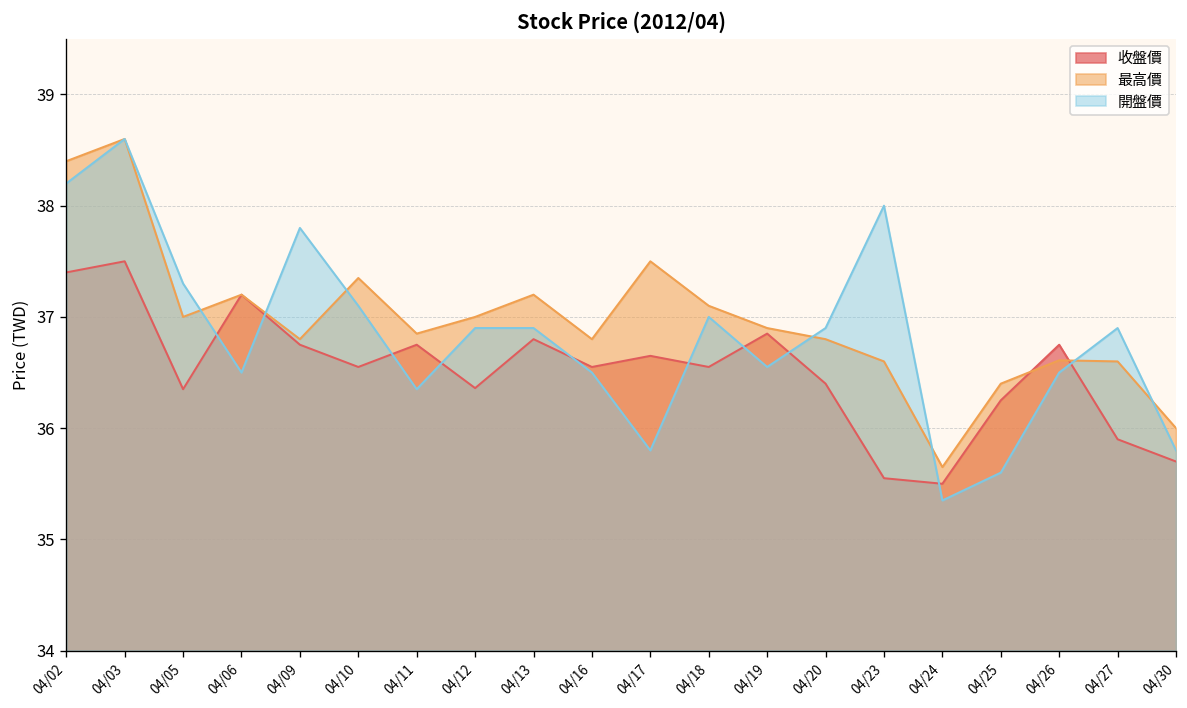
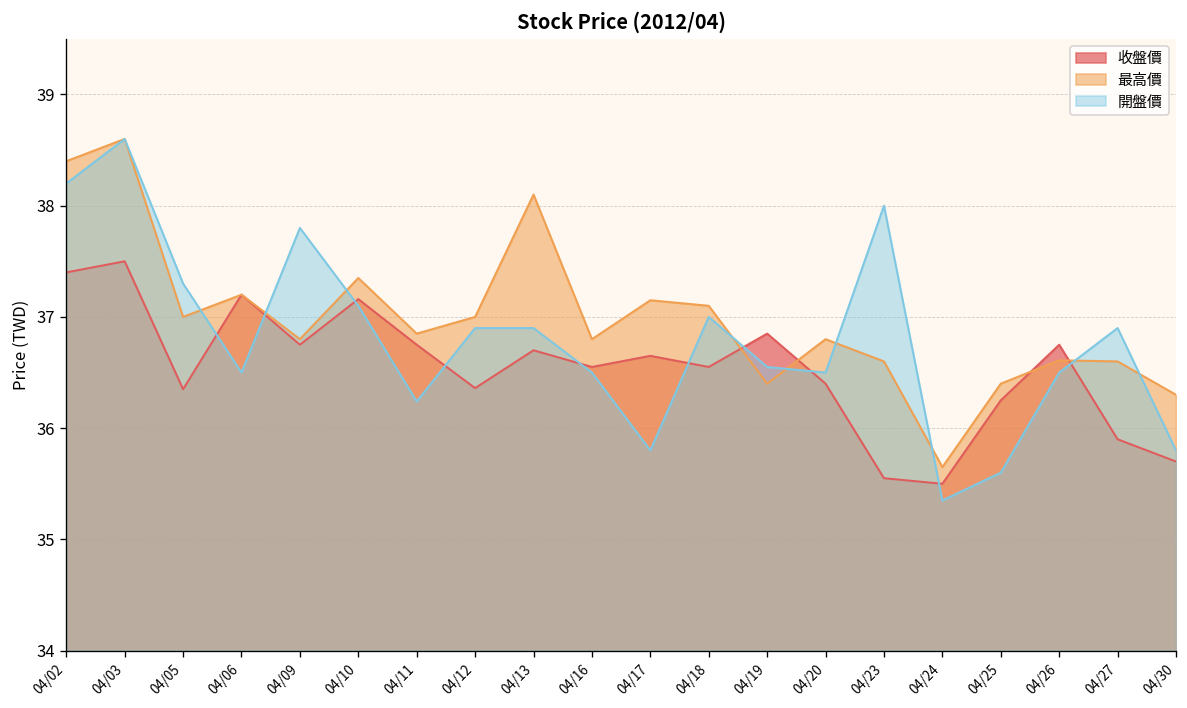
  {
    "收盤價": {
      "04/02": 37.4,
      "04/03": 37.5,
      "04/05": 36.4,
      "04/09": 36.8,
-     "04/10": 36.6,
+     "04/10": 37.2,
      "04/11": 36.8,
      "04/12": 36.4,
-     "04/13": 36.8,
+     "04/13": 36.7,
      "04/16": 36.6,
      "04/17": 36.7,
      "04/18": 36.6,
      "04/19": 36.9,
      "04/20": 36.4,
      "04/23": 35.6,
      "04/24": 35.5,
      "04/25": 36.3,
      "04/26": 36.8,
      "04/27": 35.9,
      "04/30": 35.7
    },
    "最高價": {
      "04/02": 38.4,
      "04/05": 37.0,
      "04/09": 36.8,
      "04/10": 37.4,
      "04/11": 36.9,
      "04/12": 37.0,
-     "04/13": 37.2,
+     "04/13": 38.1,
      "04/16": 36.8,
-     "04/17": 37.5,
+     "04/17": 37.2,
      "04/18": 37.1,
-     "04/19": 36.9,
+     "04/19": 36.4,
      "04/20": 36.8,
      "04/23": 36.6,
      "04/24": 35.7,
      "04/25": 36.4,
      "04/26": 36.6,
      "04/27": 36.6,
-     "04/30": 36.0
+     "04/30": 36.3
    },
    "開盤價": {
      "04/02": 38.2,
      "04/05": 37.3,
      "04/06": 36.5,
      "04/09": 37.8,
      "04/10": 37.1,
-     "04/11": 36.4,
+     "04/11": 36.2,
      "04/12": 36.9,
      "04/13": 36.9,
      "04/16": 36.5,
      "04/17": 35.8,
      "04/18": 37.0,
      "04/19": 36.6,
-     "04/20": 36.9,
+     "04/20": 36.5,
      "04/23": 38.0,
      "04/24": 35.4,
      "04/25": 35.6,
      "04/26": 36.5,
      "04/27": 36.9,
      "04/30": 35.8
    }
  }
